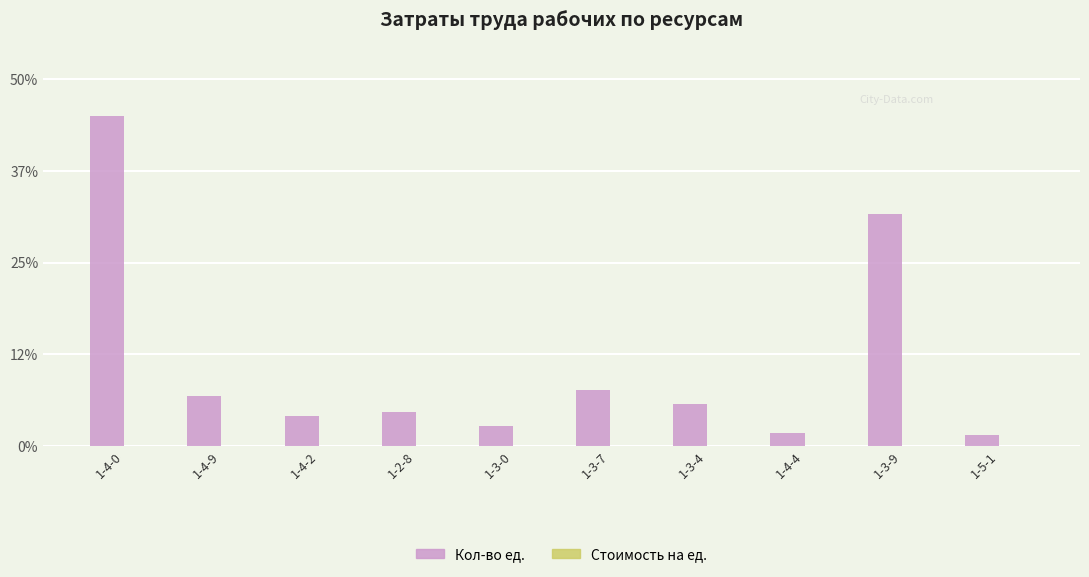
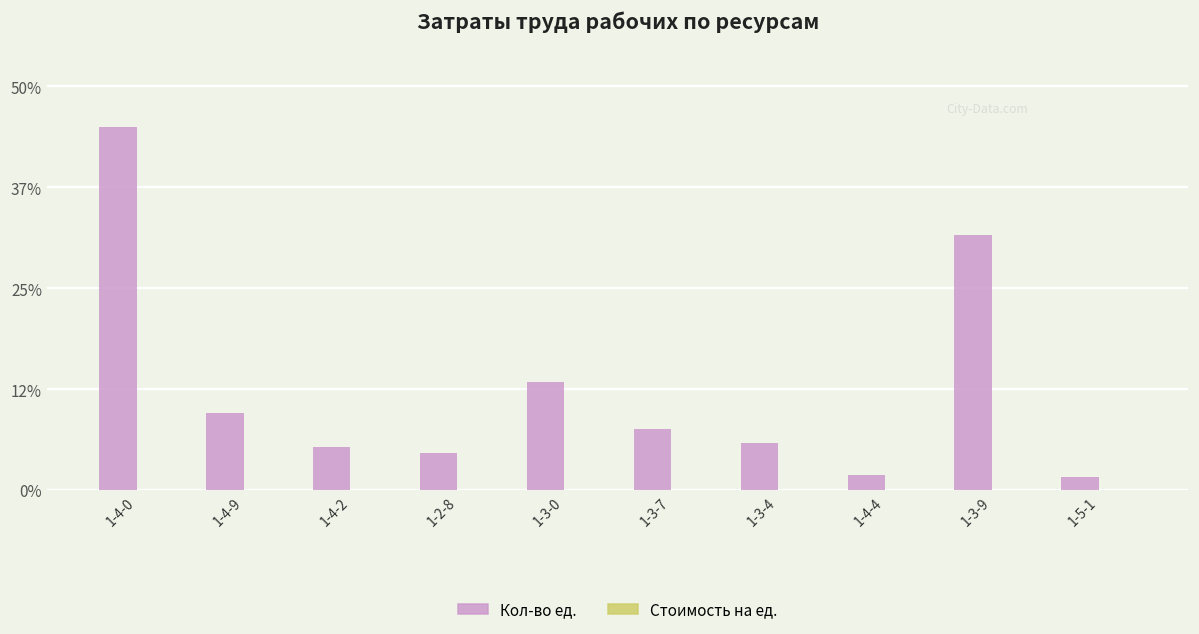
  {
    "Кол-во ед.": {
      "1-4-0": "45%",
-     "1-4-9": "7%",
-     "1-4-2": "4%",
+     "1-4-9": "10%",
+     "1-4-2": "5%",
      "1-2-8": "5%",
-     "1-3-0": "3%",
+     "1-3-0": "13%",
      "1-3-7": "8%",
      "1-3-4": "6%",
      "1-4-4": "2%",
      "1-3-9": "32%",
      "1-5-1": "2%"
    }
  }
